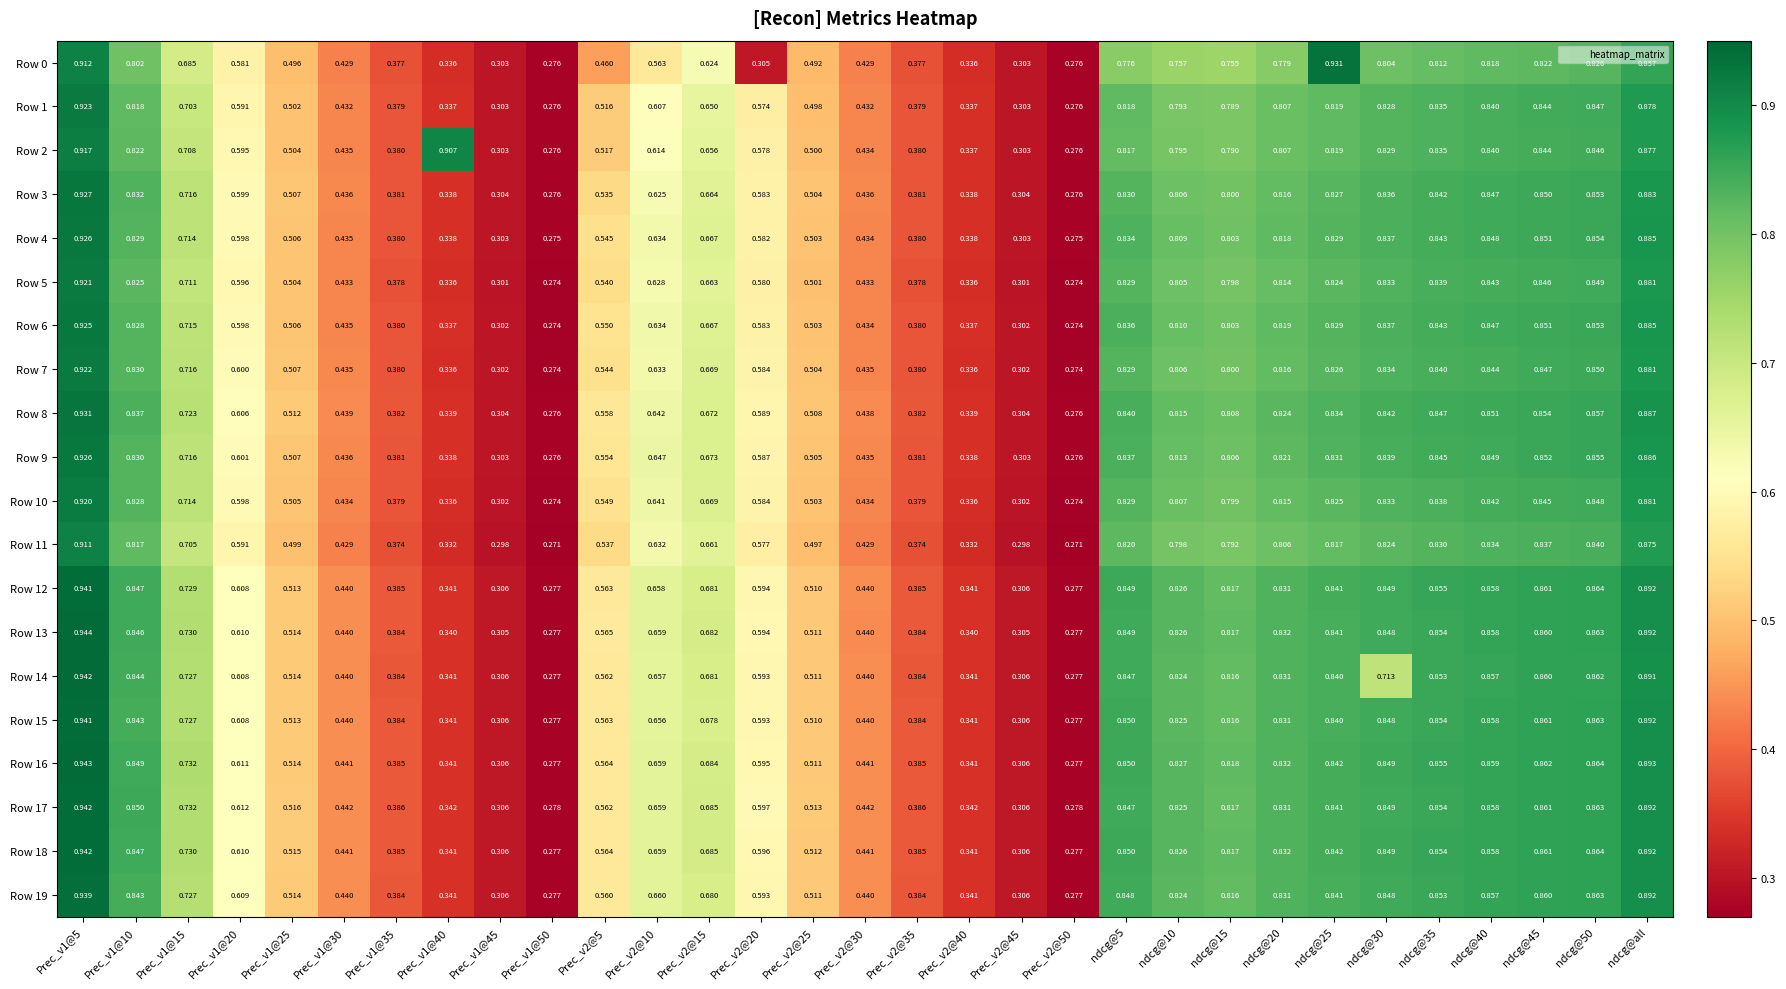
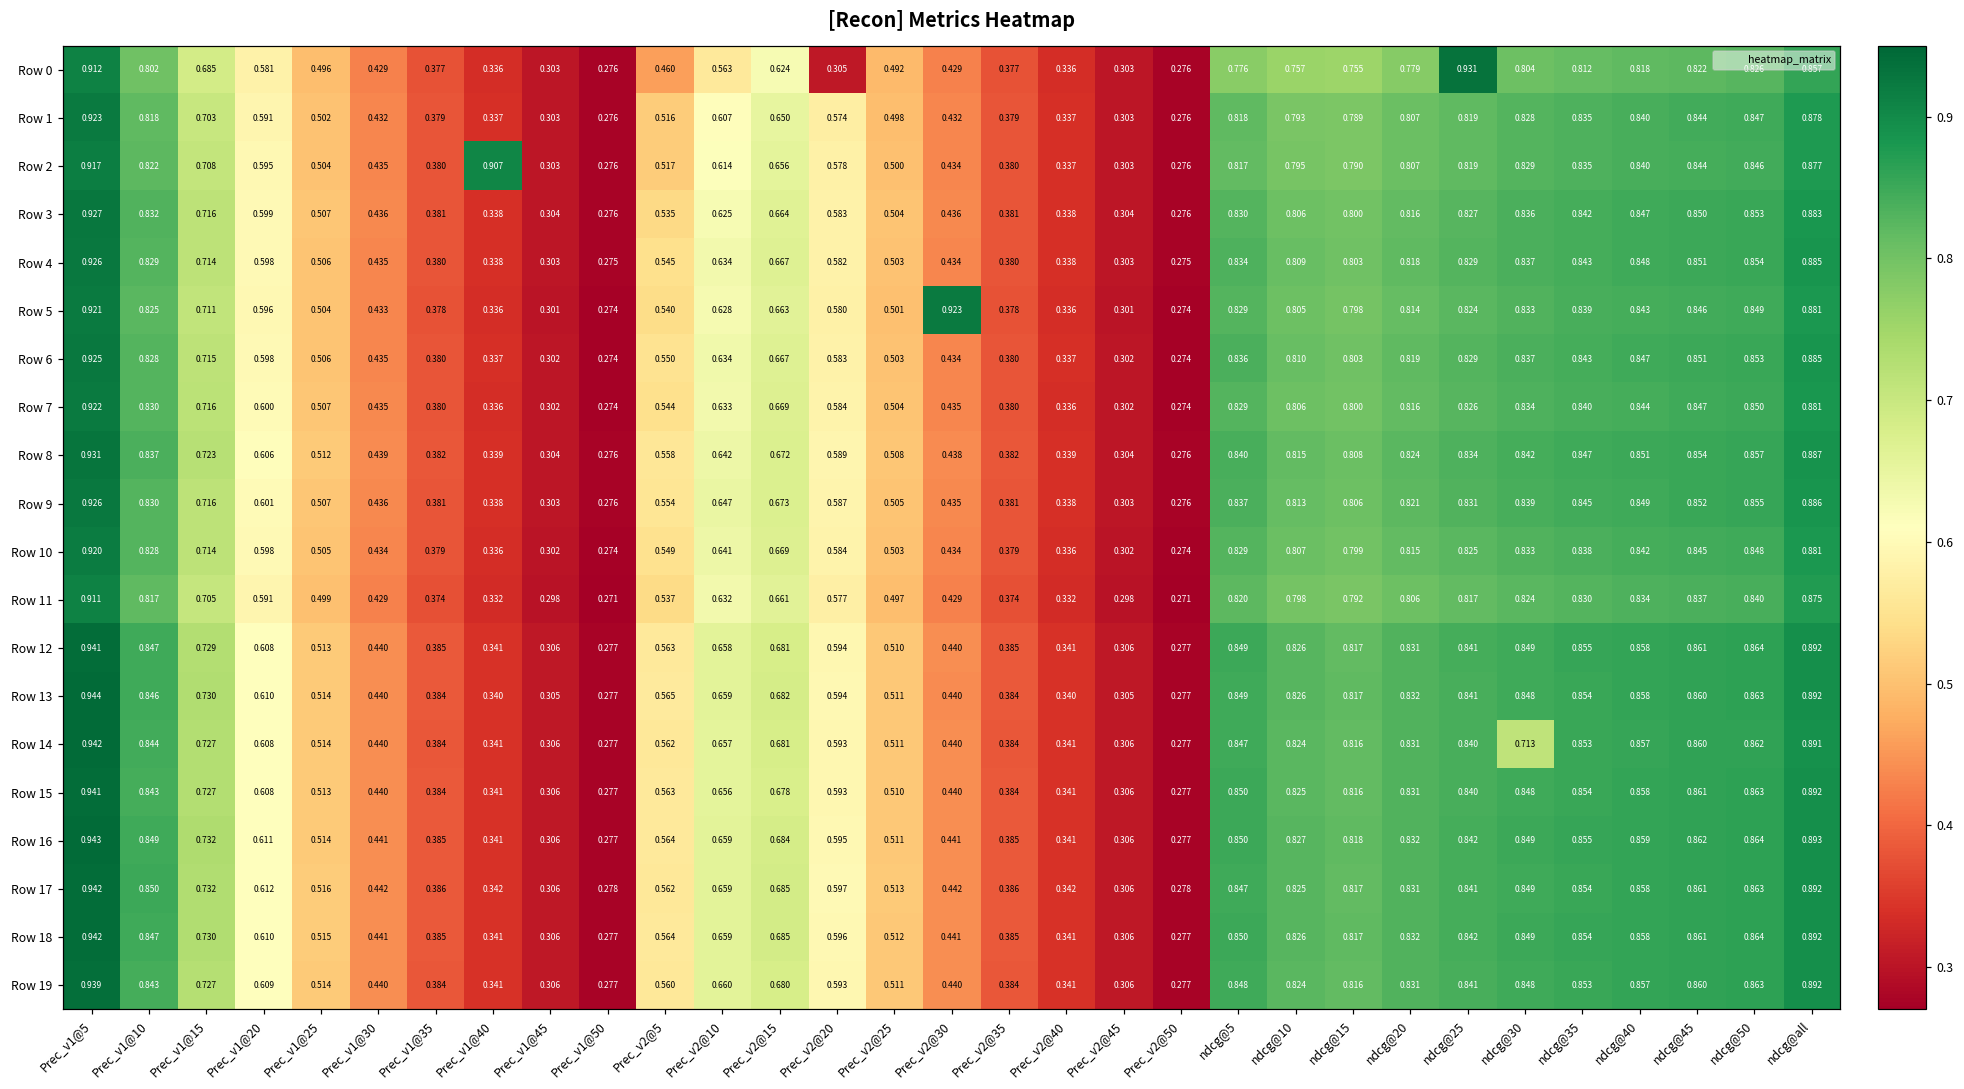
  {
    "Row 5": {
      "Prec_v1@5": 0.921,
      "Prec_v1@10": 0.825,
      "Prec_v1@15": 0.711,
      "Prec_v1@20": 0.596,
      "Prec_v1@25": 0.504,
      "Prec_v1@30": 0.433,
      "Prec_v1@35": 0.378,
      "Prec_v1@40": 0.336,
      "Prec_v1@45": 0.301,
      "Prec_v1@50": 0.274,
      "Prec_v2@5": 0.540,
      "Prec_v2@10": 0.628,
      "Prec_v2@15": 0.663,
      "Prec_v2@20": 0.580,
      "Prec_v2@25": 0.501,
-     "Prec_v2@30": 0.433,
+     "Prec_v2@30": 0.923,
      "Prec_v2@35": 0.378,
      "Prec_v2@40": 0.336,
      "Prec_v2@45": 0.301,
      "Prec_v2@50": 0.274,
      "ndcg@5": 0.829,
      "ndcg@10": 0.805,
      "ndcg@15": 0.798,
      "ndcg@20": 0.814,
      "ndcg@25": 0.824,
      "ndcg@30": 0.833,
      "ndcg@35": 0.839,
      "ndcg@40": 0.843,
      "ndcg@45": 0.846,
      "ndcg@50": 0.849,
      "ndcg@all": 0.881
    }
  }
